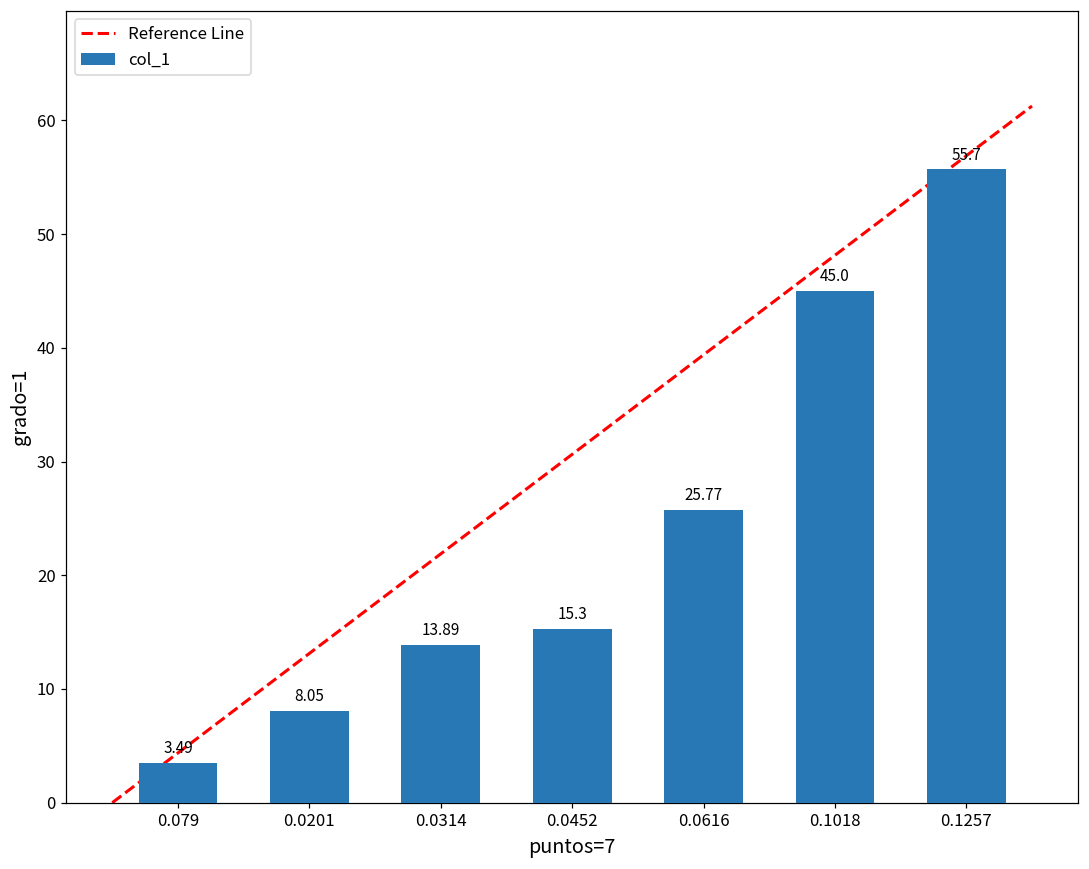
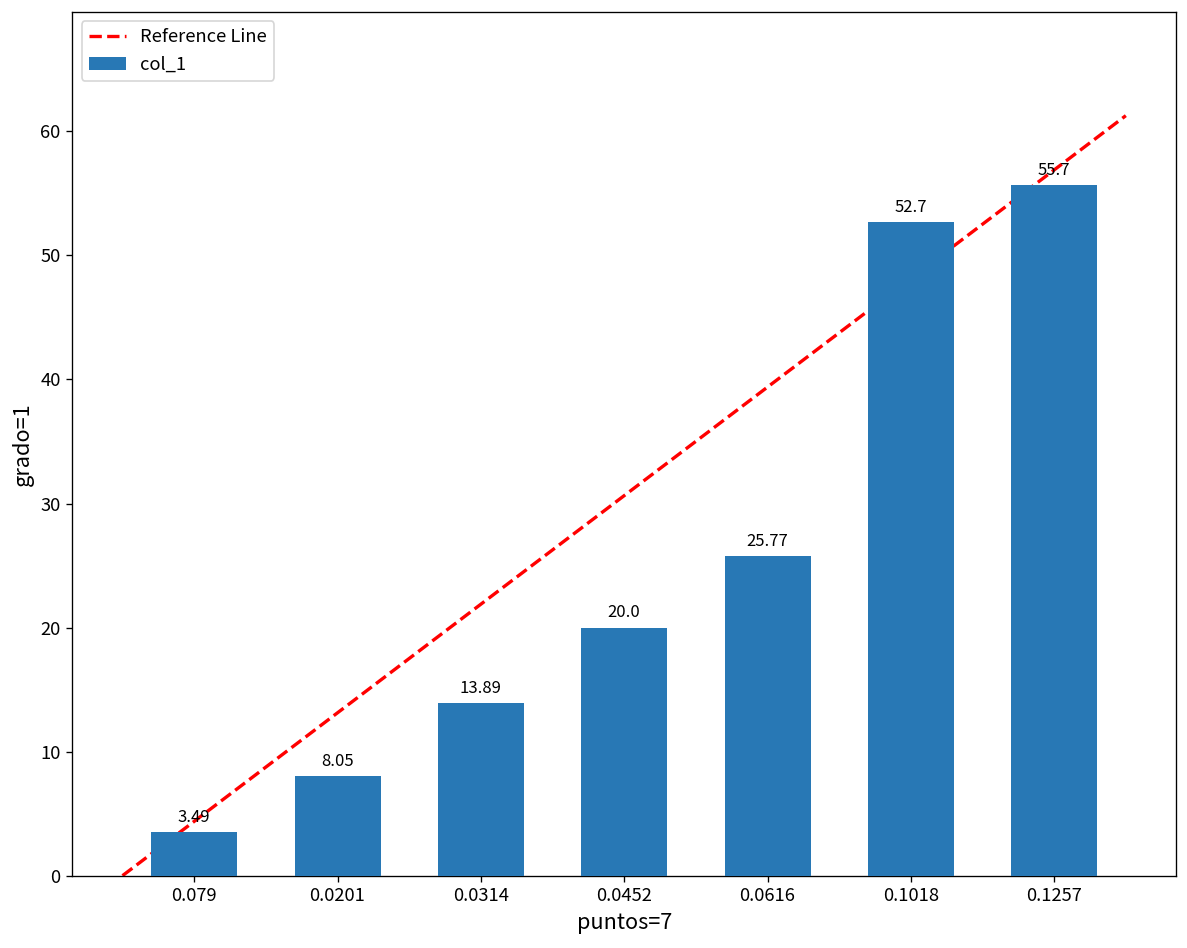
  {
    "col_1": {
      "0.0201": 8.05,
      "0.0314": 13.89,
-     "0.0452": 15.3,
+     "0.0452": 20.0,
      "0.0616": 25.77,
-     "0.1018": 45.0
+     "0.1018": 52.7
    }
  }
